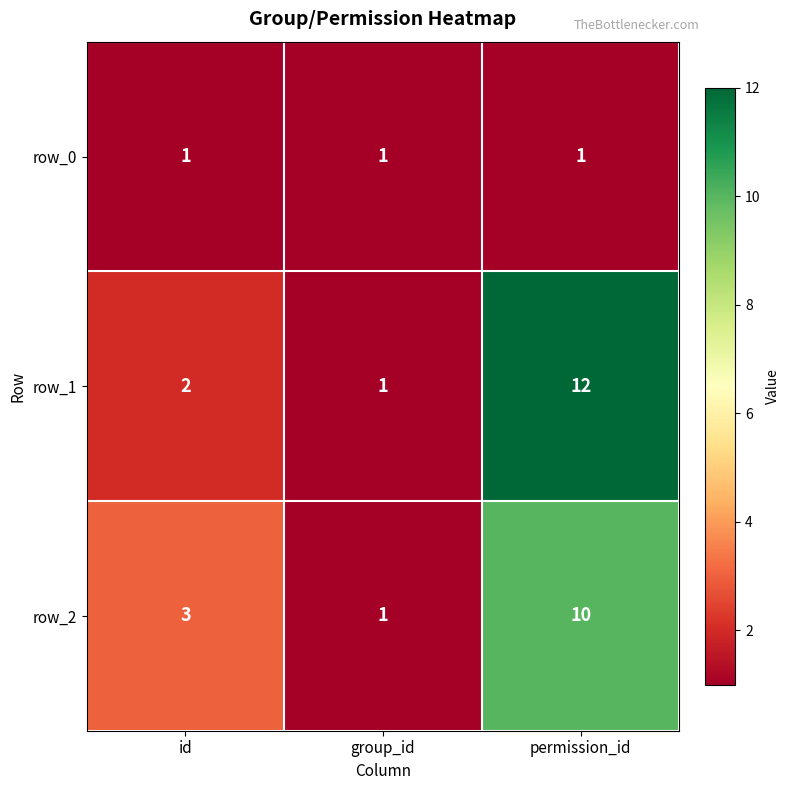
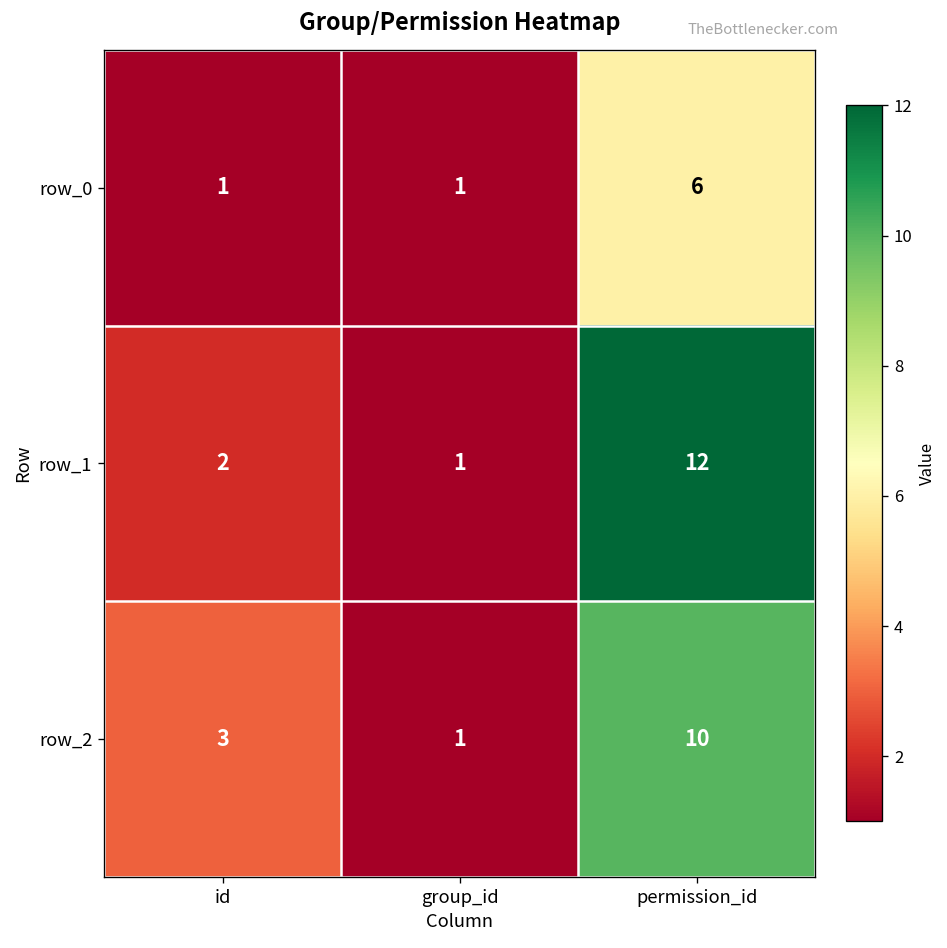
  {
    "row_0": {
      "id": 1,
      "group_id": 1,
-     "permission_id": 1
+     "permission_id": 6
    },
    "row_1": {
      "id": 2,
      "group_id": 1,
      "permission_id": 12
    },
    "row_2": {
      "id": 3,
      "group_id": 1,
      "permission_id": 10
    }
  }
